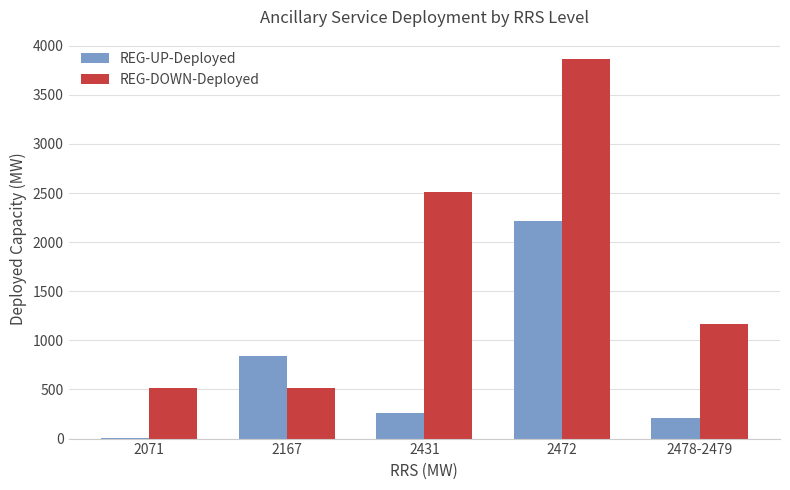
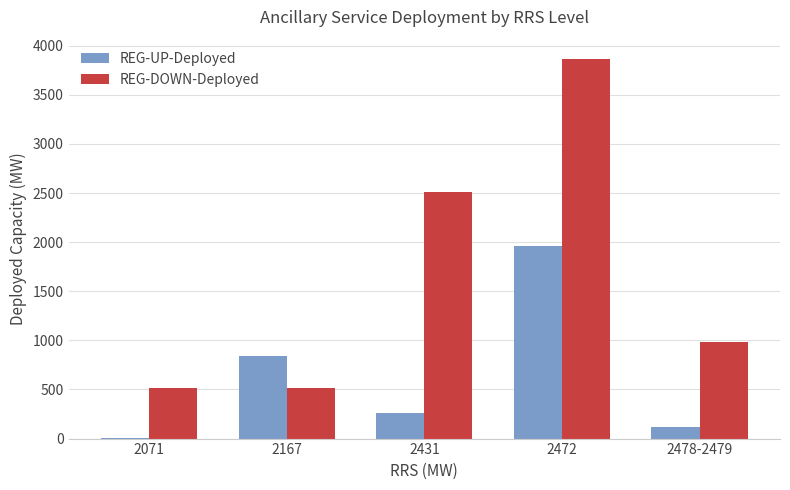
  {
    "REG-UP-Deployed": {
      "2167": 800,
      "2431": 300,
-     "2472": 2200,
-     "2478-2479": 200
+     "2472": 2000,
+     "2478-2479": 100
    },
    "REG-DOWN-Deployed": {
      "2071": 500,
      "2167": 500,
      "2431": 2500,
      "2472": 3900,
-     "2478-2479": 1200
+     "2478-2479": 1000
    }
  }
